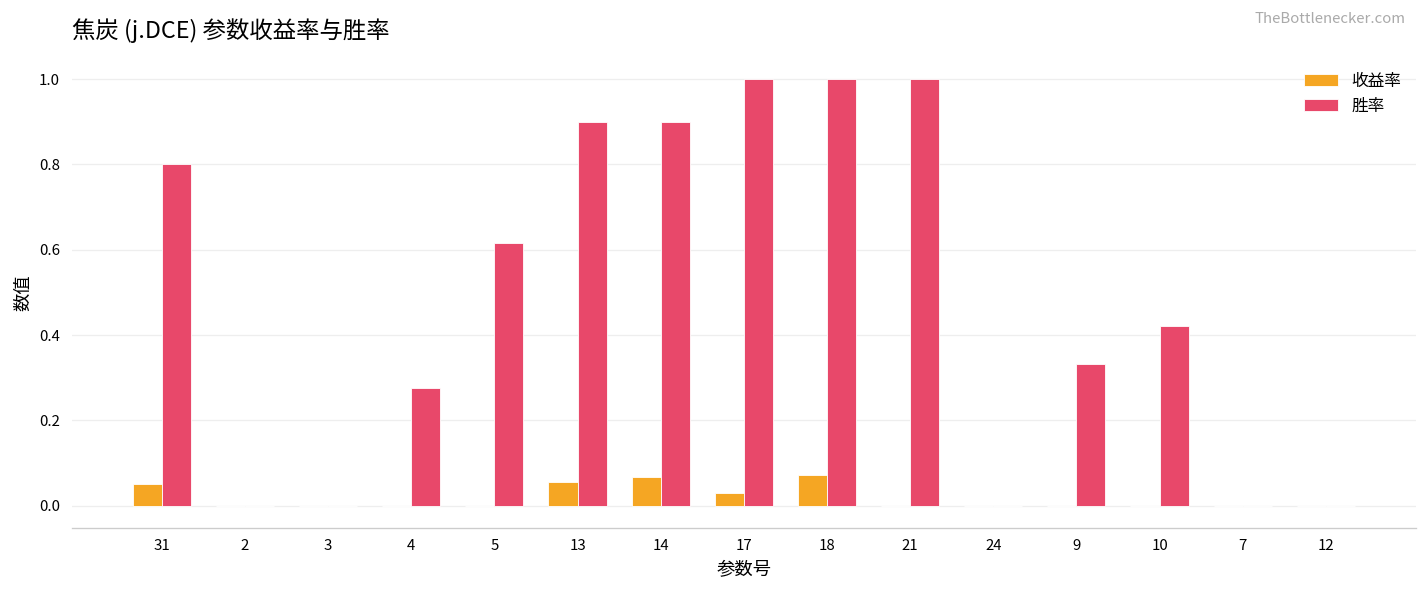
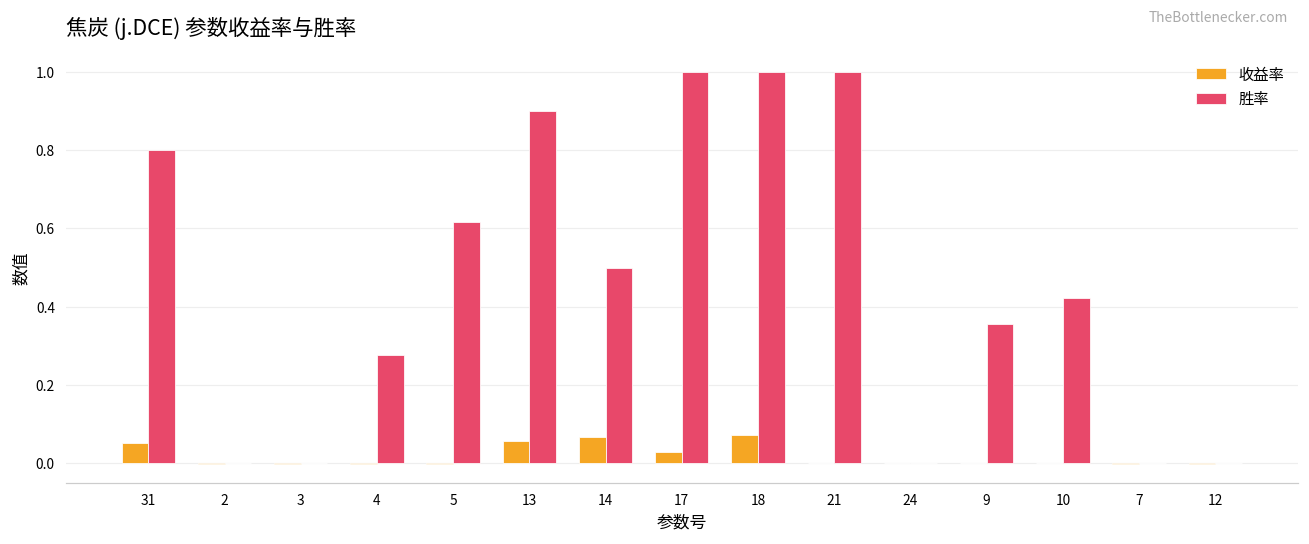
  {
    "收益率": {
      "31": 0.05,
      "13": 0.06,
      "14": 0.07,
      "17": 0.03,
      "18": 0.07
    },
    "胜率": {
      "31": 0.80,
      "2": 0.00,
      "3": 0.00,
      "4": 0.28,
      "5": 0.62,
      "13": 0.90,
-     "14": 0.9,
+     "14": 0.5,
      "17": 1.00,
      "18": 1.00,
      "21": 1.00,
      "24": 0.00,
-     "9": 0.33,
+     "9": 0.36,
      "10": 0.42,
      "7": 0.00,
      "12": 0.00
    }
  }
